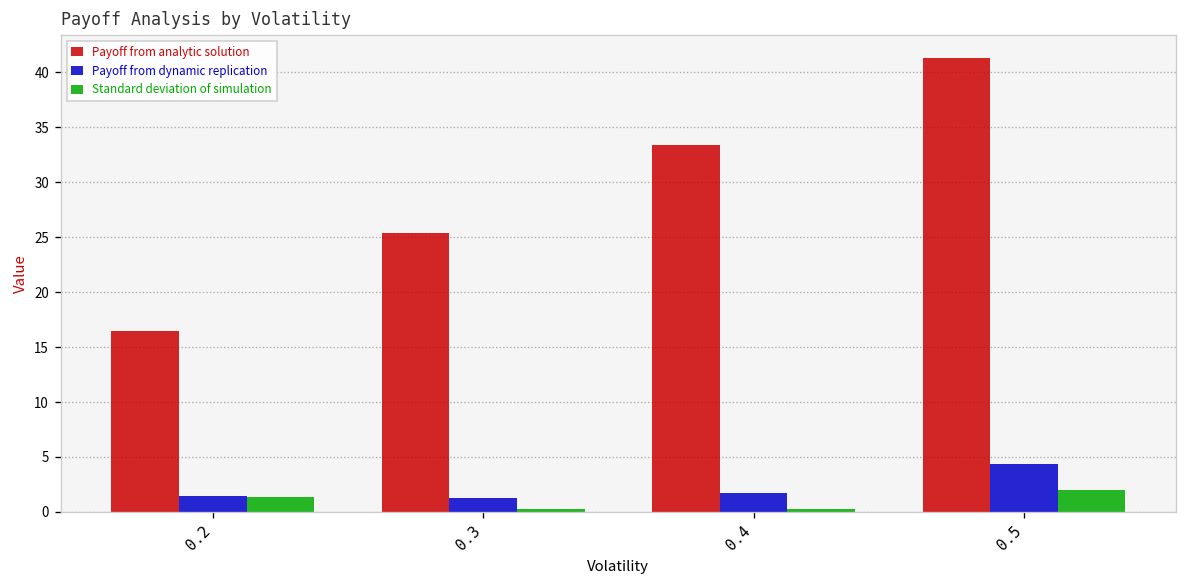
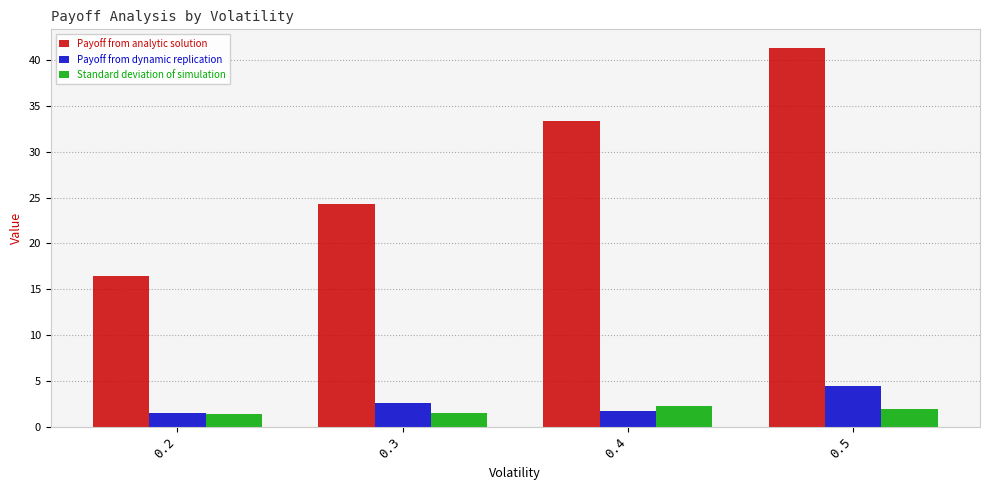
  {
    "Payoff from analytic solution": {
      "0.2": 16,
-     "0.3": 25,
+     "0.3": 24,
      "0.4": 33,
      "0.5": 41
    },
    "Payoff from dynamic replication": {
      "0.2": 1,
-     "0.3": 1,
+     "0.3": 3,
      "0.4": 2,
      "0.5": 4
    },
    "Standard deviation of simulation": {
      "0.2": 1,
-     "0.3": 0,
-     "0.4": 0,
+     "0.3": 1,
+     "0.4": 2,
      "0.5": 2
    }
  }
